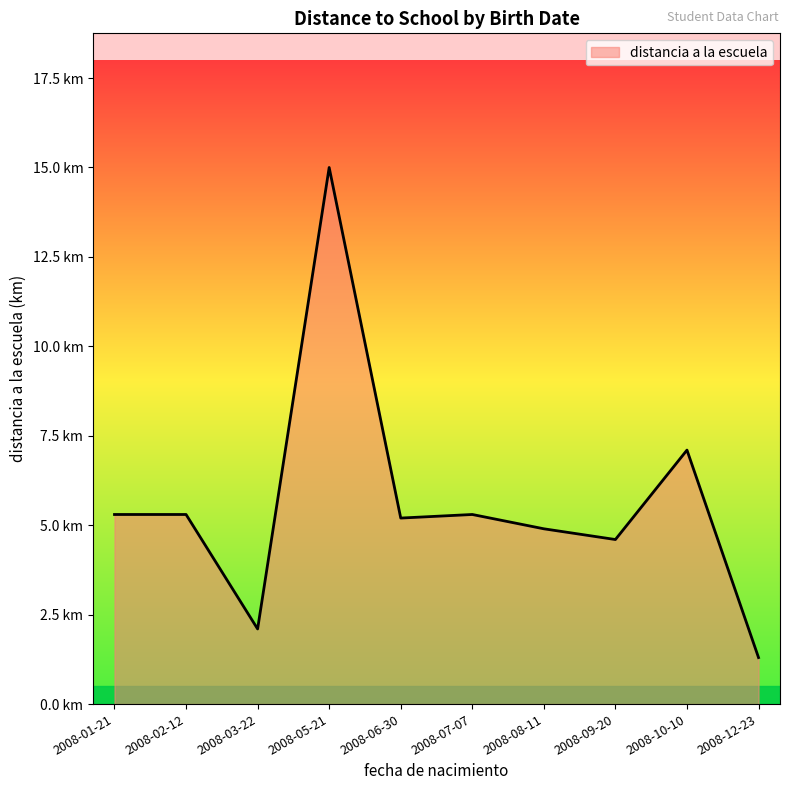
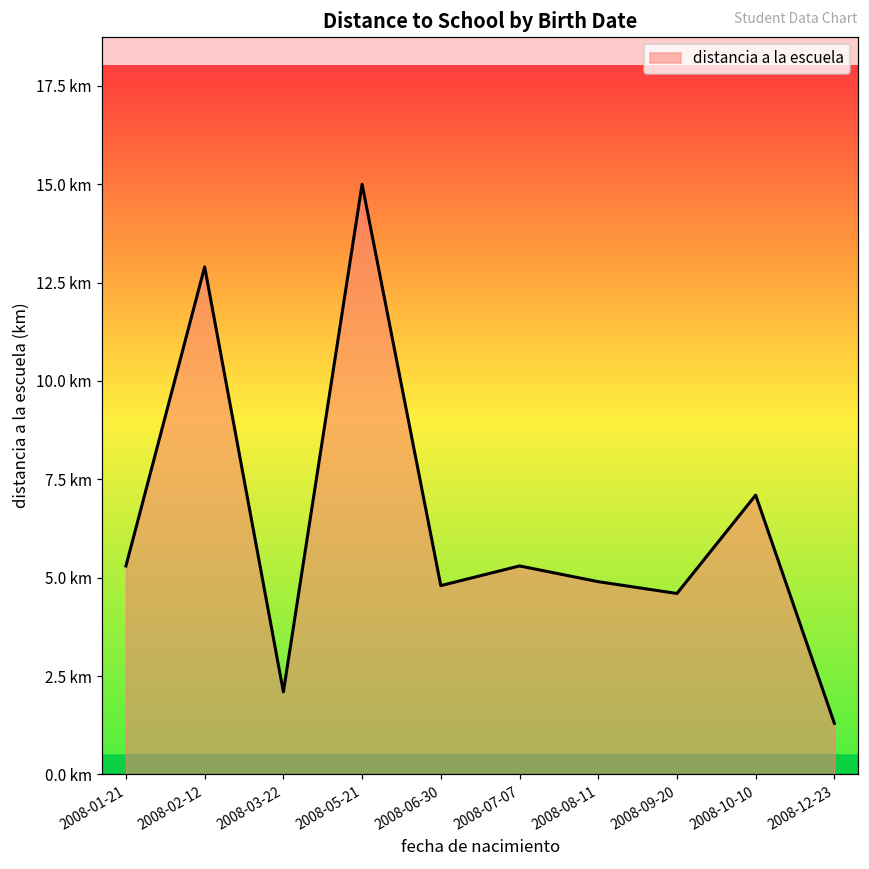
  {
    "2008-01-21": "5.3 km",
-   "2008-02-12": "5.3 km",
+   "2008-02-12": "12.9 km",
    "2008-03-22": "2.1 km",
    "2008-05-21": "15.0 km",
-   "2008-06-30": "5.2 km",
+   "2008-06-30": "4.8 km",
    "2008-07-07": "5.3 km",
    "2008-08-11": "4.9 km",
    "2008-09-20": "4.6 km",
    "2008-10-10": "7.1 km",
    "2008-12-23": "1.3 km"
  }
